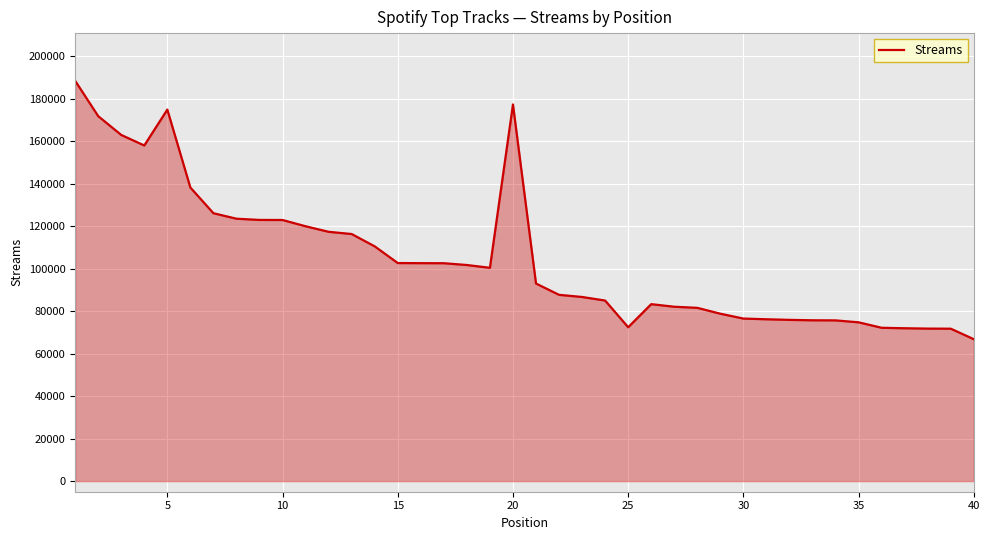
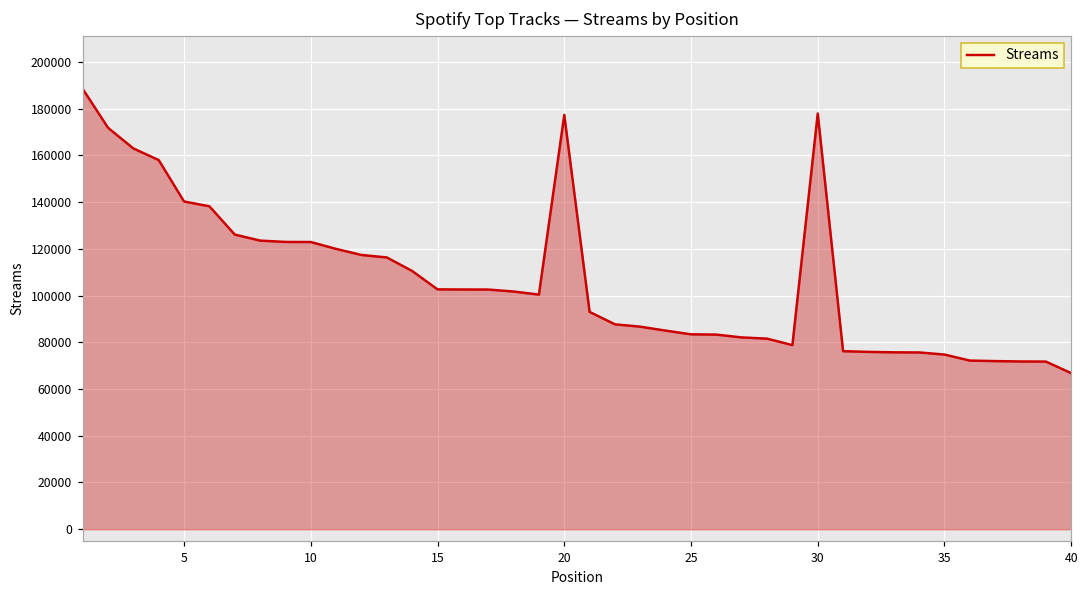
  {
-   "5": 175000,
+   "5": 140000,
    "10": 123000,
    "15": 103000,
    "20": 177000,
-   "25": 72000,
-   "30": 77000,
+   "25": 83000,
+   "30": 178000,
    "35": 75000,
    "40": 67000
  }
